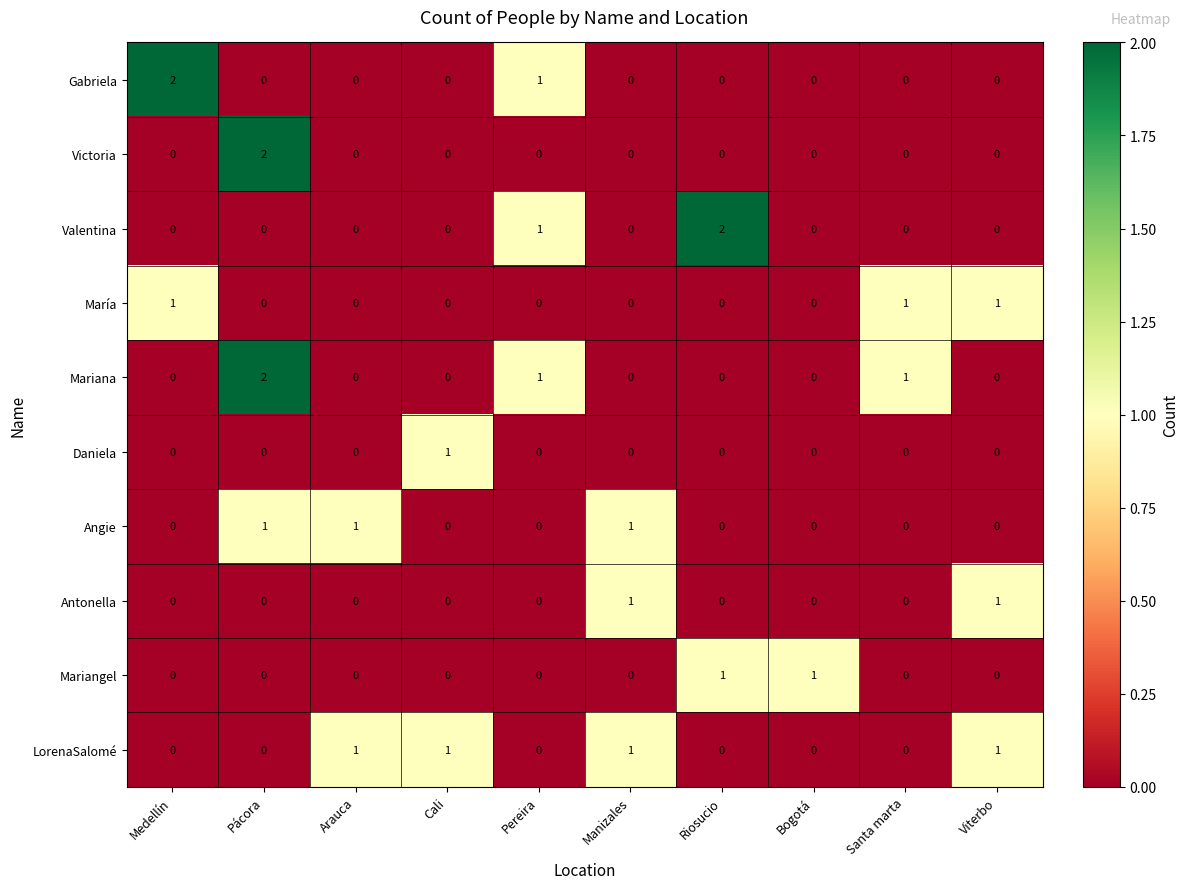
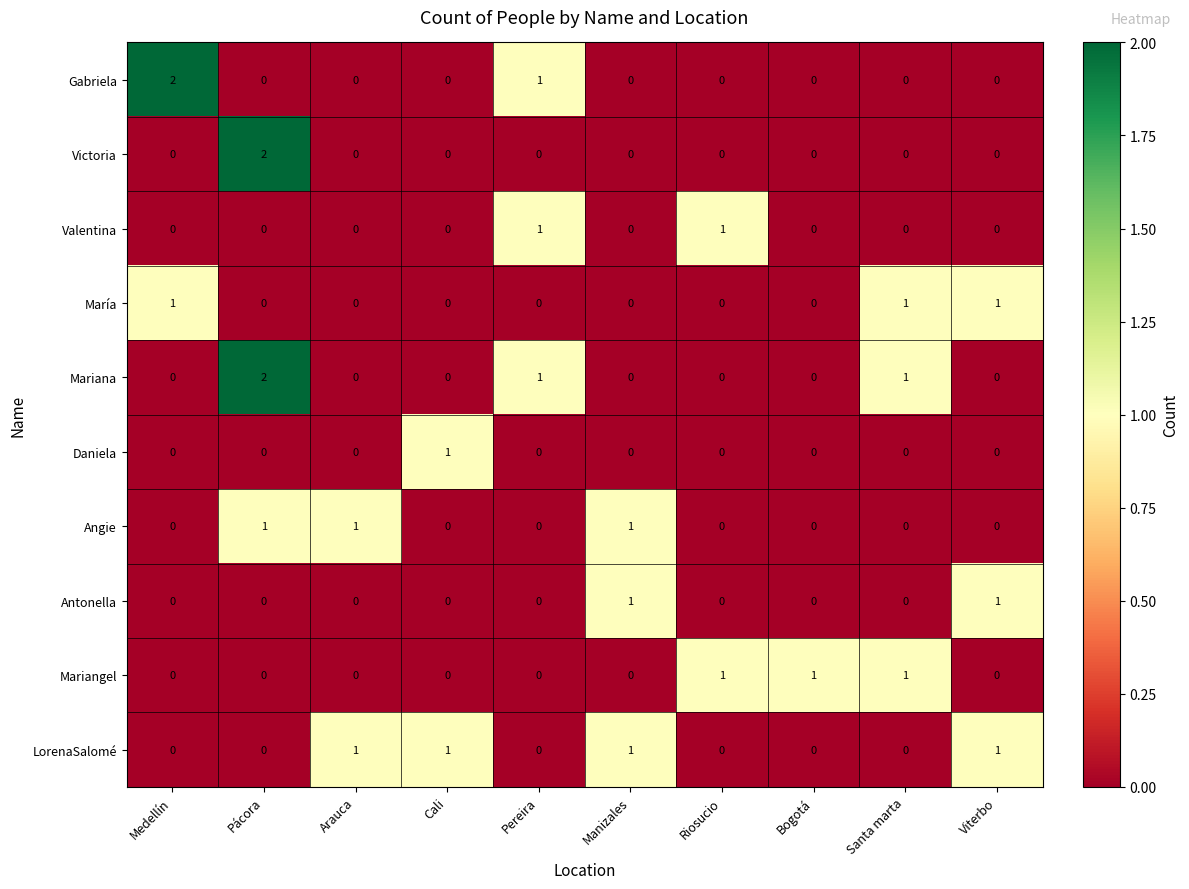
  {
    "Gabriela": {
      "Medellín": 2,
      "Pácora": 0,
      "Arauca": 0,
      "Cali": 0,
      "Pereira": 1,
      "Manizales": 0,
      "Riosucio": 0,
      "Bogotá": 0,
      "Santa marta": 0,
      "Viterbo": 0
    },
    "Victoria": {
      "Medellín": 0,
      "Pácora": 2,
      "Arauca": 0,
      "Cali": 0,
      "Pereira": 0,
      "Manizales": 0,
      "Riosucio": 0,
      "Bogotá": 0,
      "Santa marta": 0,
      "Viterbo": 0
    },
    "Valentina": {
      "Medellín": 0,
      "Pácora": 0,
      "Arauca": 0,
      "Cali": 0,
      "Pereira": 1,
      "Manizales": 0,
-     "Riosucio": 2,
+     "Riosucio": 1,
      "Bogotá": 0,
      "Santa marta": 0,
      "Viterbo": 0
    },
    "María": {
      "Medellín": 1,
      "Pácora": 0,
      "Arauca": 0,
      "Cali": 0,
      "Pereira": 0,
      "Manizales": 0,
      "Riosucio": 0,
      "Bogotá": 0,
      "Santa marta": 1,
      "Viterbo": 1
    },
    "Mariana": {
      "Medellín": 0,
      "Pácora": 2,
      "Arauca": 0,
      "Cali": 0,
      "Pereira": 1,
      "Manizales": 0,
      "Riosucio": 0,
      "Bogotá": 0,
      "Santa marta": 1,
      "Viterbo": 0
    },
    "Daniela": {
      "Medellín": 0,
      "Pácora": 0,
      "Arauca": 0,
      "Cali": 1,
      "Pereira": 0,
      "Manizales": 0,
      "Riosucio": 0,
      "Bogotá": 0,
      "Santa marta": 0,
      "Viterbo": 0
    },
    "Angie": {
      "Medellín": 0,
      "Pácora": 1,
      "Arauca": 1,
      "Cali": 0,
      "Pereira": 0,
      "Manizales": 1,
      "Riosucio": 0,
      "Bogotá": 0,
      "Santa marta": 0,
      "Viterbo": 0
    },
    "Antonella": {
      "Medellín": 0,
      "Pácora": 0,
      "Arauca": 0,
      "Cali": 0,
      "Pereira": 0,
      "Manizales": 1,
      "Riosucio": 0,
      "Bogotá": 0,
      "Santa marta": 0,
      "Viterbo": 1
    },
    "Mariangel": {
      "Medellín": 0,
      "Pácora": 0,
      "Arauca": 0,
      "Cali": 0,
      "Pereira": 0,
      "Manizales": 0,
      "Riosucio": 1,
      "Bogotá": 1,
-     "Santa marta": 0,
+     "Santa marta": 1,
      "Viterbo": 0
    },
    "LorenaSalomé": {
      "Medellín": 0,
      "Pácora": 0,
      "Arauca": 1,
      "Cali": 1,
      "Pereira": 0,
      "Manizales": 1,
      "Riosucio": 0,
      "Bogotá": 0,
      "Santa marta": 0,
      "Viterbo": 1
    }
  }
